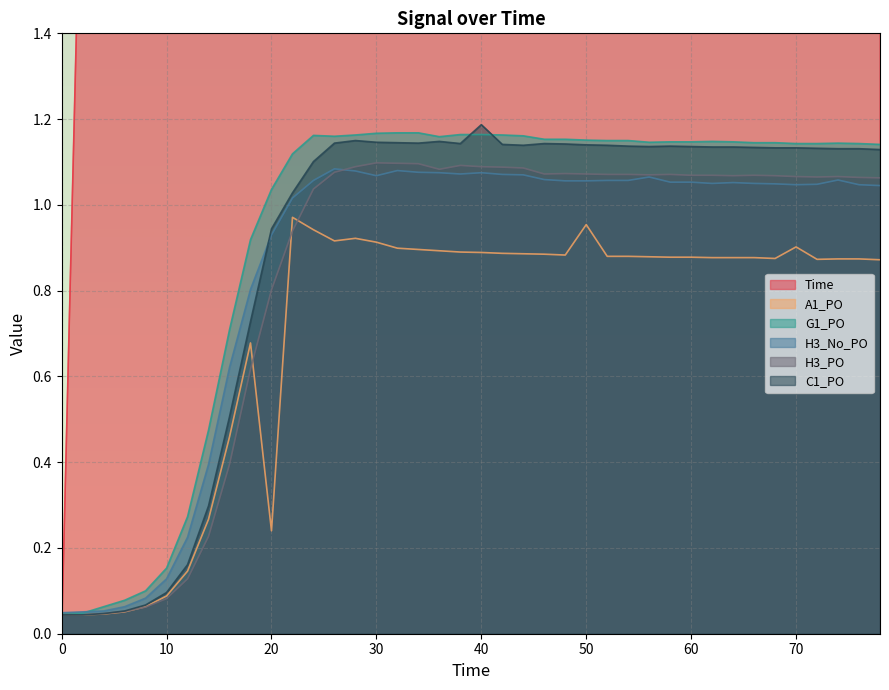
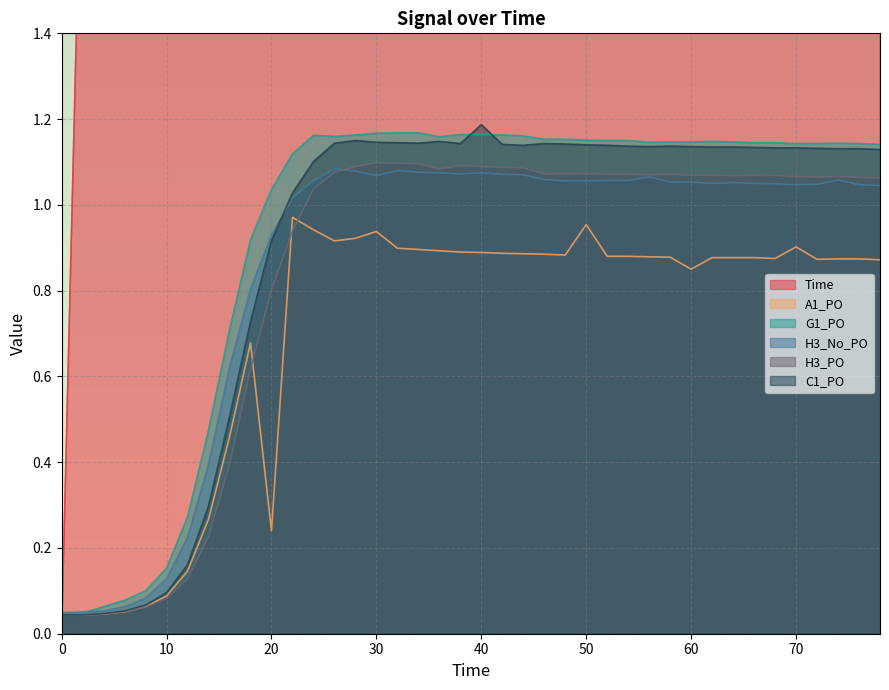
  {
    "Time": {
      "0": 0.00
    },
    "A1_PO": {
      "10": 0.09,
      "20": 0.24,
-     "30": 0.91,
+     "30": 0.94,
      "40": 0.89,
      "50": 0.95,
-     "60": 0.88,
+     "60": 0.85,
      "70": 0.90
    },
    "C1_PO": {
      "10": 0.10,
-     "20": 0.94,
+     "20": 0.92,
      "30": 1.15,
      "40": 1.19,
      "50": 1.14,
      "60": 1.14,
      "70": 1.13
    }
  }
